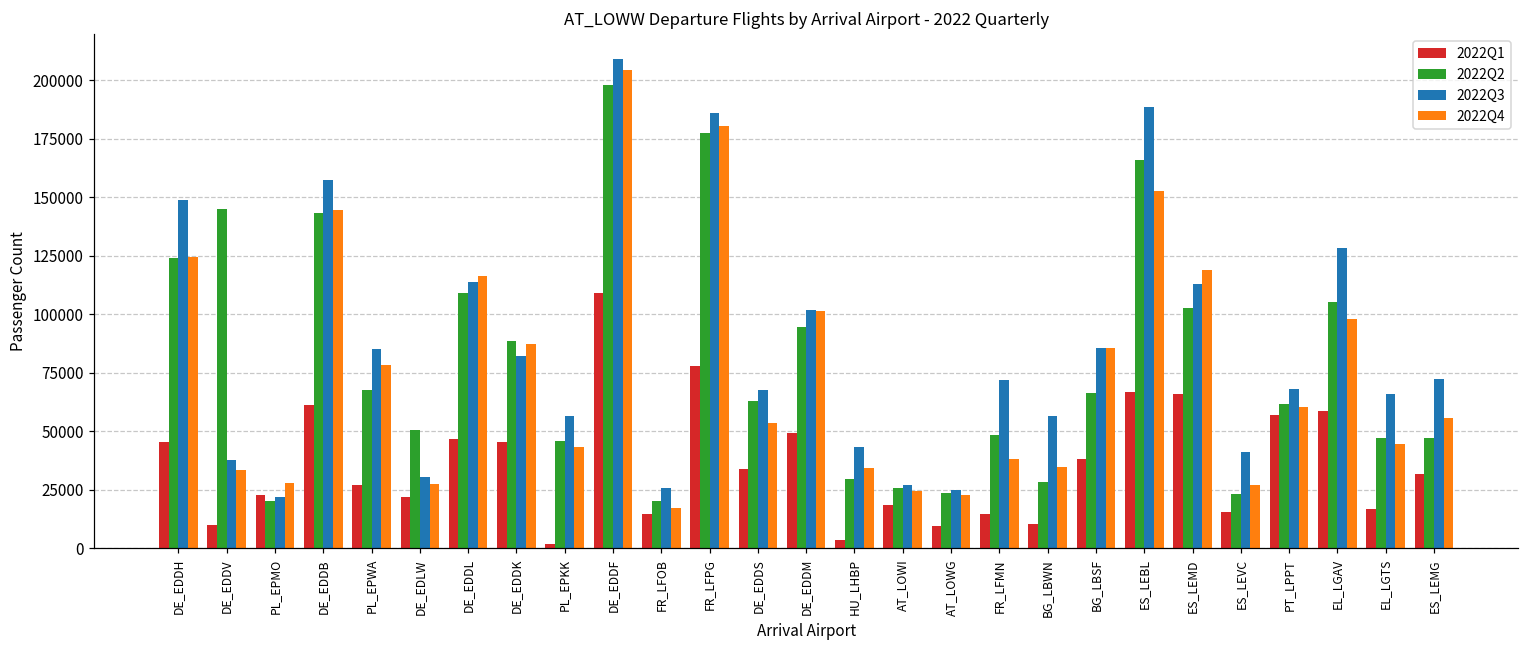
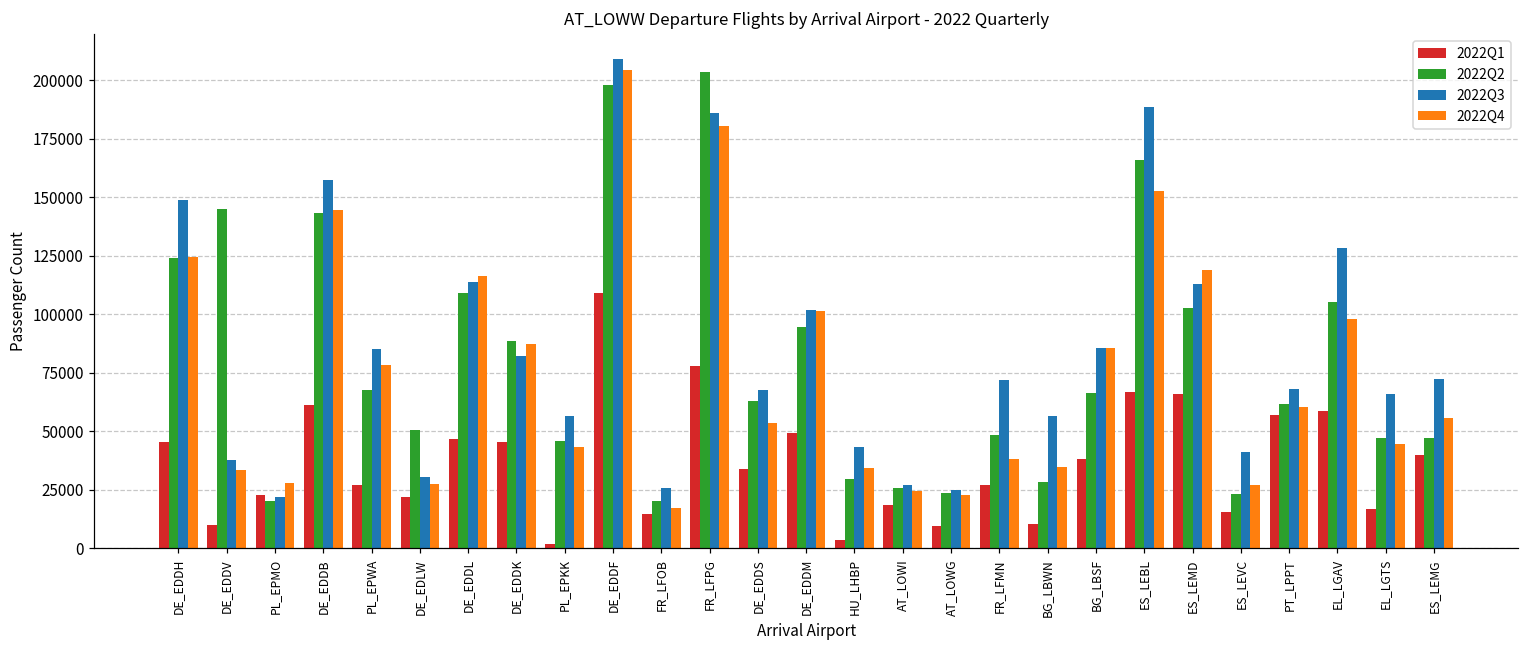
  {
    "2022Q1": {
      "DE_EDDH": 46000,
      "DE_EDDV": 10000,
      "PL_EPMO": 23000,
      "DE_EDDB": 61000,
      "PL_EPWA": 27000,
      "DE_EDLW": 22000,
      "DE_EDDL": 47000,
      "DE_EDDK": 45000,
      "PL_EPKK": 2000,
      "DE_EDDF": 109000,
      "FR_LFOB": 15000,
      "FR_LFPG": 78000,
      "DE_EDDS": 34000,
      "DE_EDDM": 49000,
      "HU_LHBP": 3000,
      "AT_LOWI": 19000,
      "AT_LOWG": 10000,
-     "FR_LFMN": 15000,
+     "FR_LFMN": 27000,
      "BG_LBWN": 10000,
      "BG_LBSF": 38000,
      "ES_LEBL": 67000,
      "ES_LEMD": 66000,
      "ES_LEVC": 15000,
      "PT_LPPT": 57000,
      "EL_LGAV": 59000,
      "EL_LGTS": 17000,
-     "ES_LEMG": 32000
+     "ES_LEMG": 40000
    },
    "2022Q2": {
      "DE_EDDH": 124000,
      "DE_EDDV": 145000,
      "PL_EPMO": 20000,
      "DE_EDDB": 143000,
      "PL_EPWA": 68000,
      "DE_EDLW": 51000,
      "DE_EDDL": 109000,
      "DE_EDDK": 88000,
      "PL_EPKK": 46000,
      "DE_EDDF": 198000,
      "FR_LFOB": 20000,
-     "FR_LFPG": 177000,
+     "FR_LFPG": 204000,
      "DE_EDDS": 63000,
      "DE_EDDM": 95000,
      "HU_LHBP": 30000,
      "AT_LOWI": 26000,
      "AT_LOWG": 23000,
      "FR_LFMN": 48000,
      "BG_LBWN": 28000,
      "BG_LBSF": 66000,
      "ES_LEBL": 166000,
      "ES_LEMD": 103000,
      "ES_LEVC": 23000,
      "PT_LPPT": 62000,
      "EL_LGAV": 105000,
      "EL_LGTS": 47000,
      "ES_LEMG": 47000
    },
    "2022Q3": {
      "DE_EDDH": 149000,
      "DE_EDDV": 38000,
      "PL_EPMO": 22000,
      "DE_EDDB": 157000,
      "PL_EPWA": 85000,
      "DE_EDLW": 31000,
      "DE_EDDL": 114000,
      "DE_EDDK": 82000,
      "PL_EPKK": 56000,
      "DE_EDDF": 209000,
      "FR_LFOB": 26000,
      "FR_LFPG": 186000,
      "DE_EDDS": 68000,
      "DE_EDDM": 102000,
      "HU_LHBP": 43000,
      "AT_LOWI": 27000,
      "AT_LOWG": 25000,
      "FR_LFMN": 72000,
      "BG_LBWN": 57000,
      "BG_LBSF": 85000,
      "ES_LEBL": 189000,
      "ES_LEMD": 113000,
      "ES_LEVC": 41000,
      "PT_LPPT": 68000,
      "EL_LGAV": 128000,
      "EL_LGTS": 66000,
      "ES_LEMG": 73000
    },
    "2022Q4": {
      "DE_EDDH": 124000,
      "DE_EDDV": 34000,
      "PL_EPMO": 28000,
      "DE_EDDB": 144000,
      "PL_EPWA": 78000,
      "DE_EDLW": 28000,
      "DE_EDDL": 116000,
      "DE_EDDK": 87000,
      "PL_EPKK": 43000,
      "DE_EDDF": 204000,
      "FR_LFOB": 17000,
      "FR_LFPG": 180000,
      "DE_EDDS": 53000,
      "DE_EDDM": 101000,
      "HU_LHBP": 34000,
      "AT_LOWI": 25000,
      "AT_LOWG": 23000,
      "FR_LFMN": 38000,
      "BG_LBWN": 35000,
      "BG_LBSF": 85000,
      "ES_LEBL": 153000,
      "ES_LEMD": 119000,
      "ES_LEVC": 27000,
      "PT_LPPT": 60000,
      "EL_LGAV": 98000,
      "EL_LGTS": 45000,
      "ES_LEMG": 56000
    }
  }
